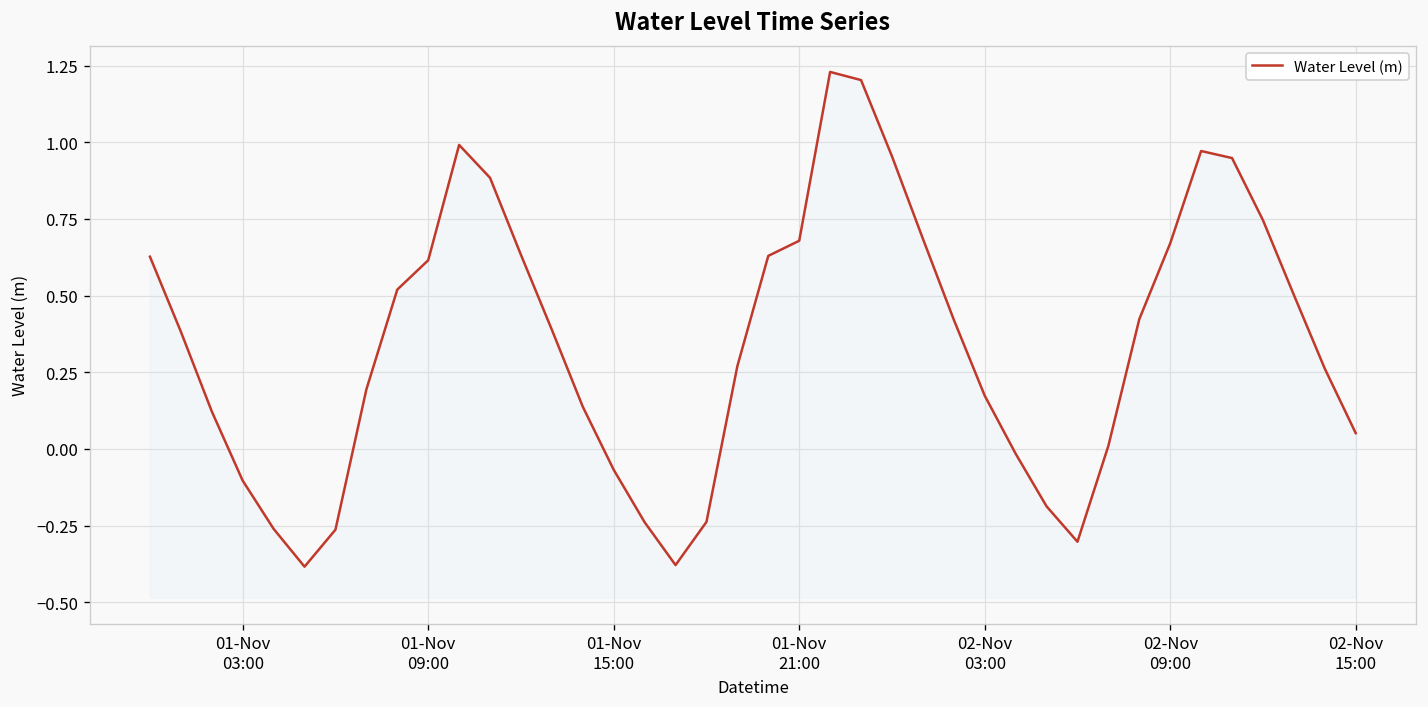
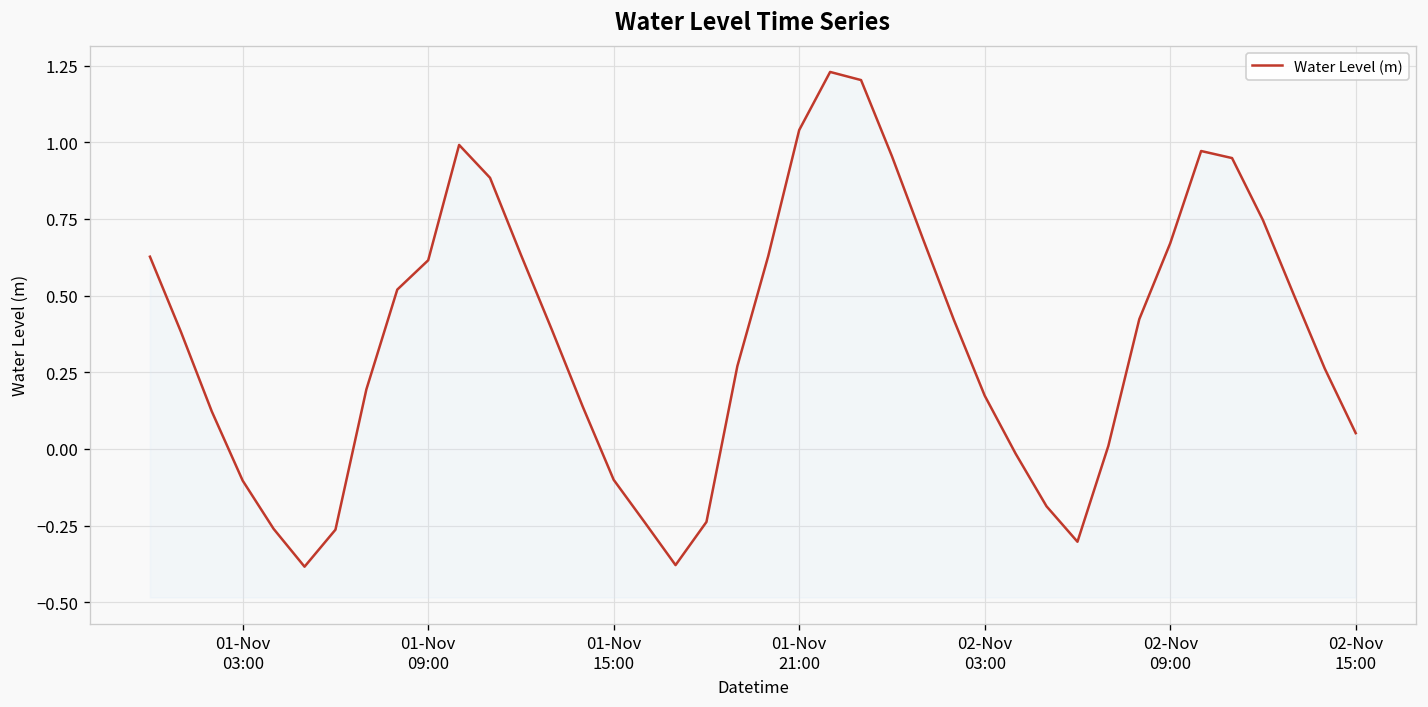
  {
    "01-Nov 03:00": -0.10,
    "01-Nov 09:00": 0.62,
-   "01-Nov 15:00": -0.07,
-   "01-Nov 21:00": 0.68,
+   "01-Nov 15:00": -0.10,
+   "01-Nov 21:00": 1.04,
    "02-Nov 03:00": 0.17,
    "02-Nov 09:00": 0.67,
    "02-Nov 15:00": 0.05
  }
